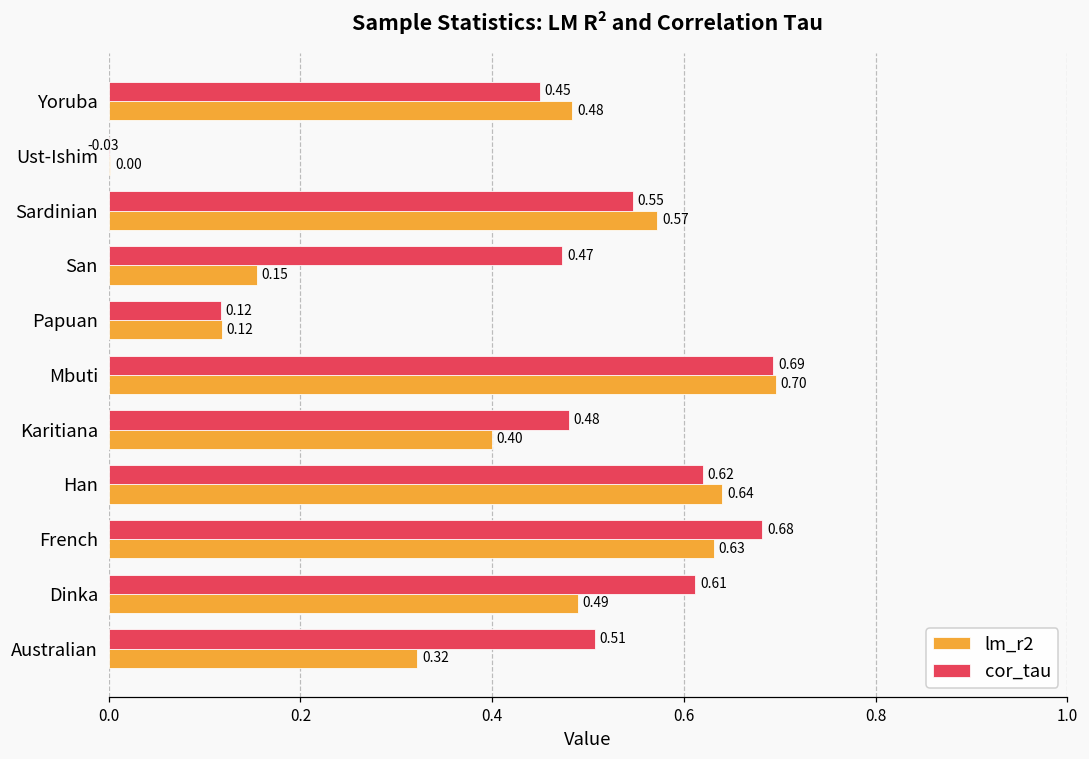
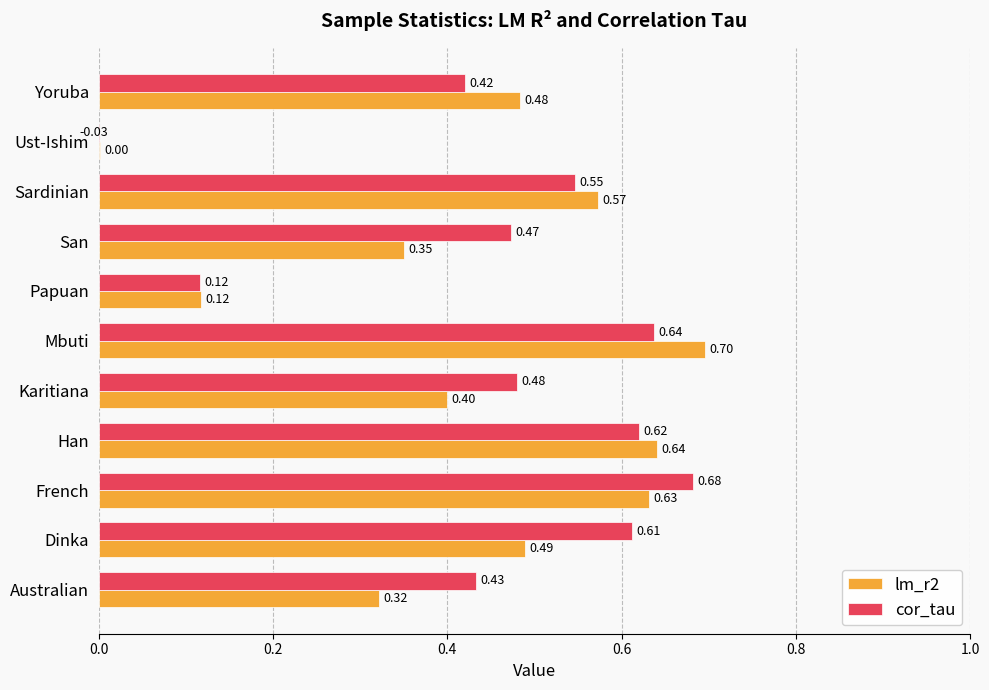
  {
    "lm_r2": {
      "Yoruba": 0.48,
      "Ust-Ishim": 0.00,
      "Sardinian": 0.57,
-     "San": 0.15,
+     "San": 0.35,
      "Papuan": 0.12,
      "Mbuti": 0.70,
      "Karitiana": 0.40,
      "Han": 0.64,
      "French": 0.63,
      "Dinka": 0.49,
      "Australian": 0.32
    },
    "cor_tau": {
-     "Yoruba": 0.45,
+     "Yoruba": 0.42,
      "Sardinian": 0.55,
      "San": 0.47,
      "Papuan": 0.12,
-     "Mbuti": 0.69,
+     "Mbuti": 0.64,
      "Karitiana": 0.48,
      "Han": 0.62,
      "French": 0.68,
      "Dinka": 0.61,
-     "Australian": 0.51
+     "Australian": 0.43
    }
  }
